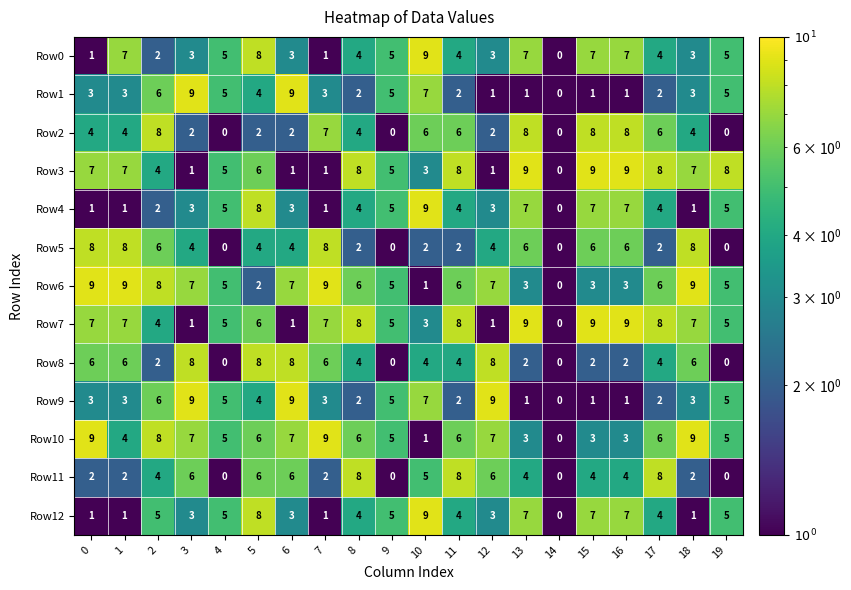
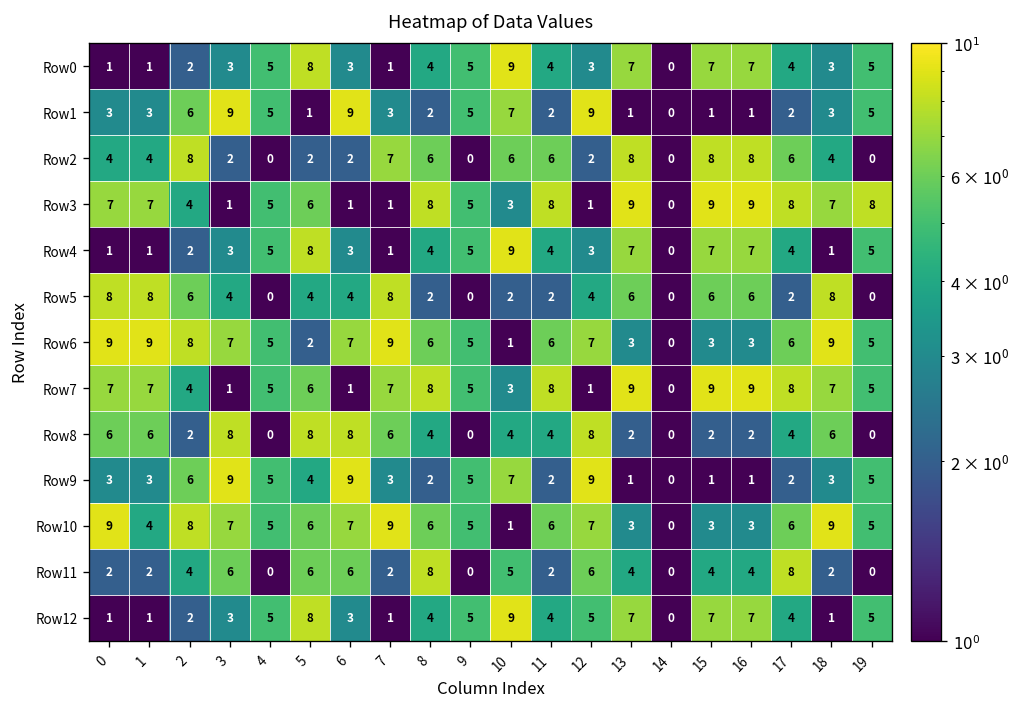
  {
    "Row0": {
      "0": 1,
-     "1": 7,
+     "1": 1,
      "2": 2,
      "3": 3,
      "4": 5,
      "5": 8,
      "6": 3,
      "7": 1,
      "8": 4,
      "9": 5,
      "10": 9,
      "11": 4,
      "12": 3,
      "13": 7,
      "14": 0,
      "15": 7,
      "16": 7,
      "17": 4,
      "18": 3,
      "19": 5
    },
    "Row1": {
      "0": 3,
      "1": 3,
      "2": 6,
      "3": 9,
      "4": 5,
-     "5": 4,
+     "5": 1,
      "6": 9,
      "7": 3,
      "8": 2,
      "9": 5,
      "10": 7,
      "11": 2,
-     "12": 1,
+     "12": 9,
      "13": 1,
      "14": 0,
      "15": 1,
      "16": 1,
      "17": 2,
      "18": 3,
      "19": 5
    },
    "Row2": {
      "0": 4,
      "1": 4,
      "2": 8,
      "3": 2,
      "4": 0,
      "5": 2,
      "6": 2,
      "7": 7,
-     "8": 4,
+     "8": 6,
      "9": 0,
      "10": 6,
      "11": 6,
      "12": 2,
      "13": 8,
      "14": 0,
      "15": 8,
      "16": 8,
      "17": 6,
      "18": 4,
      "19": 0
    },
    "Row11": {
      "0": 2,
      "1": 2,
      "2": 4,
      "3": 6,
      "4": 0,
      "5": 6,
      "6": 6,
      "7": 2,
      "8": 8,
      "9": 0,
      "10": 5,
-     "11": 8,
+     "11": 2,
      "12": 6,
      "13": 4,
      "14": 0,
      "15": 4,
      "16": 4,
      "17": 8,
      "18": 2,
      "19": 0
    },
    "Row12": {
      "0": 1,
      "1": 1,
-     "2": 5,
+     "2": 2,
      "3": 3,
      "4": 5,
      "5": 8,
      "6": 3,
      "7": 1,
      "8": 4,
      "9": 5,
      "10": 9,
      "11": 4,
-     "12": 3,
+     "12": 5,
      "13": 7,
      "14": 0,
      "15": 7,
      "16": 7,
      "17": 4,
      "18": 1,
      "19": 5
    }
  }
